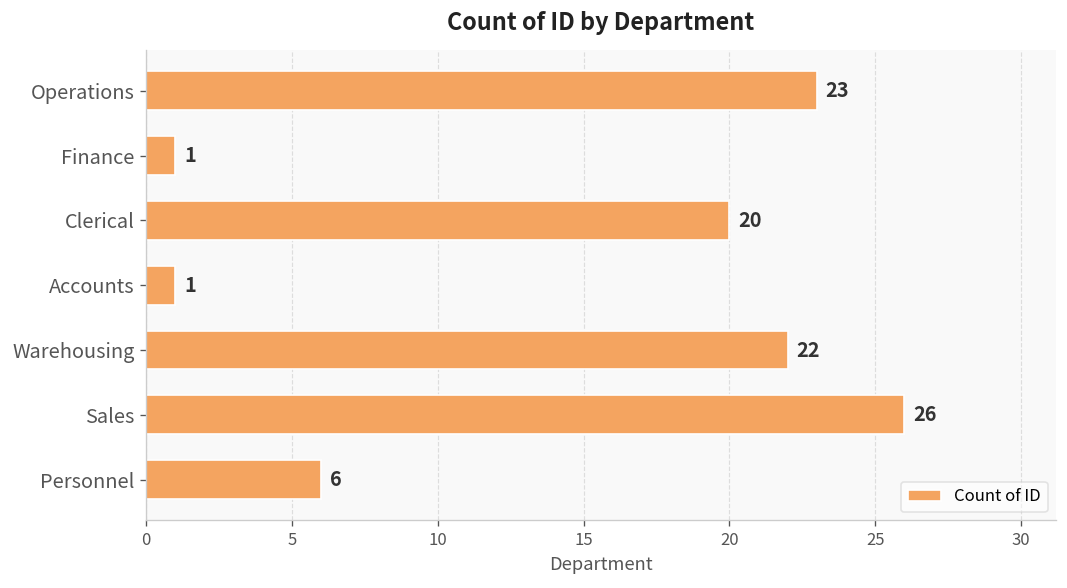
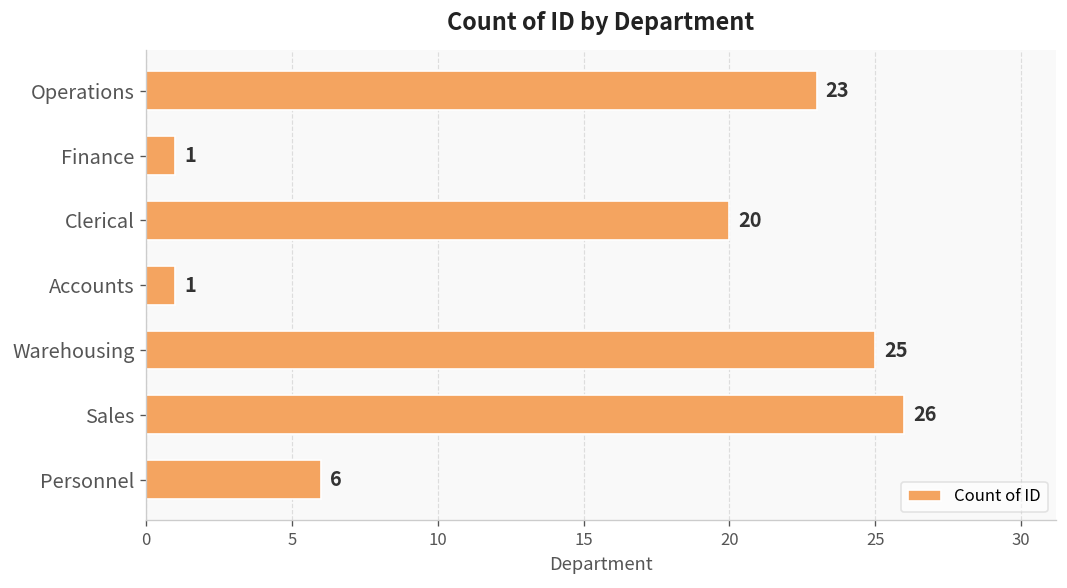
  {
    "Operations": 23,
    "Finance": 1,
    "Clerical": 20,
    "Accounts": 1,
-   "Warehousing": 22,
+   "Warehousing": 25,
    "Sales": 26,
    "Personnel": 6
  }
